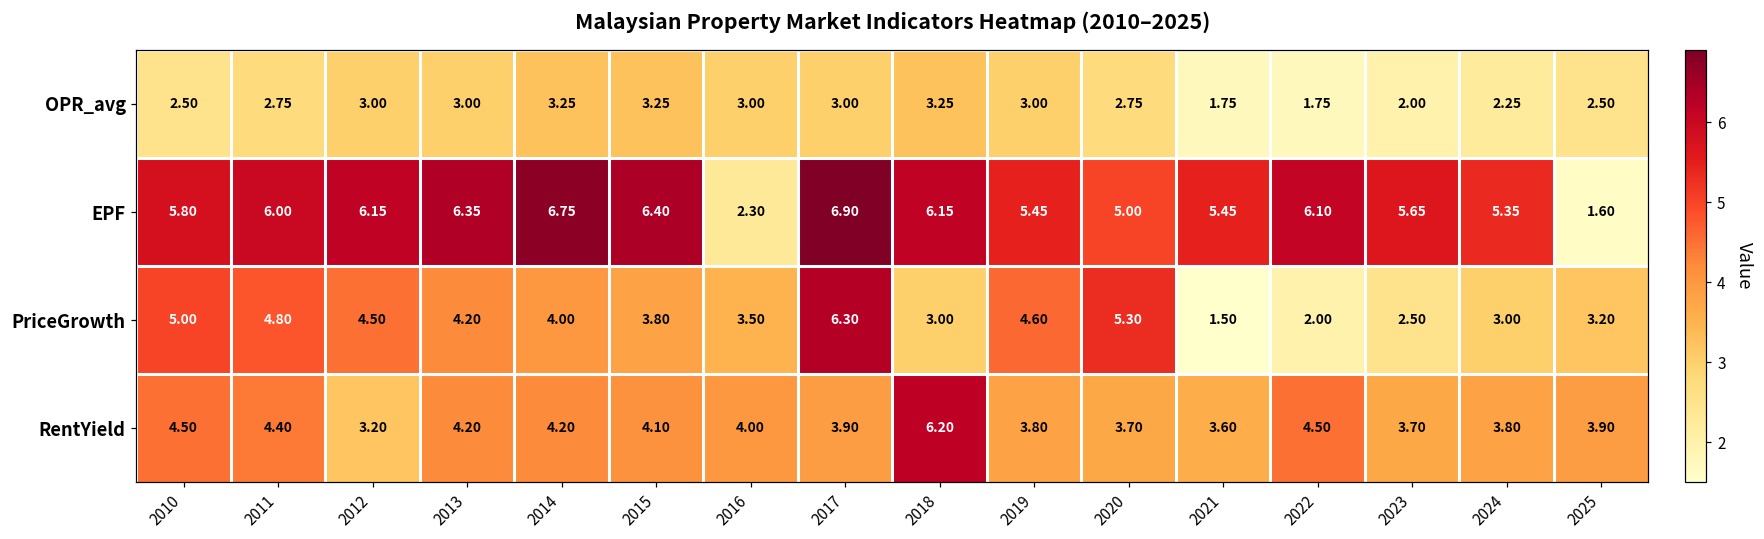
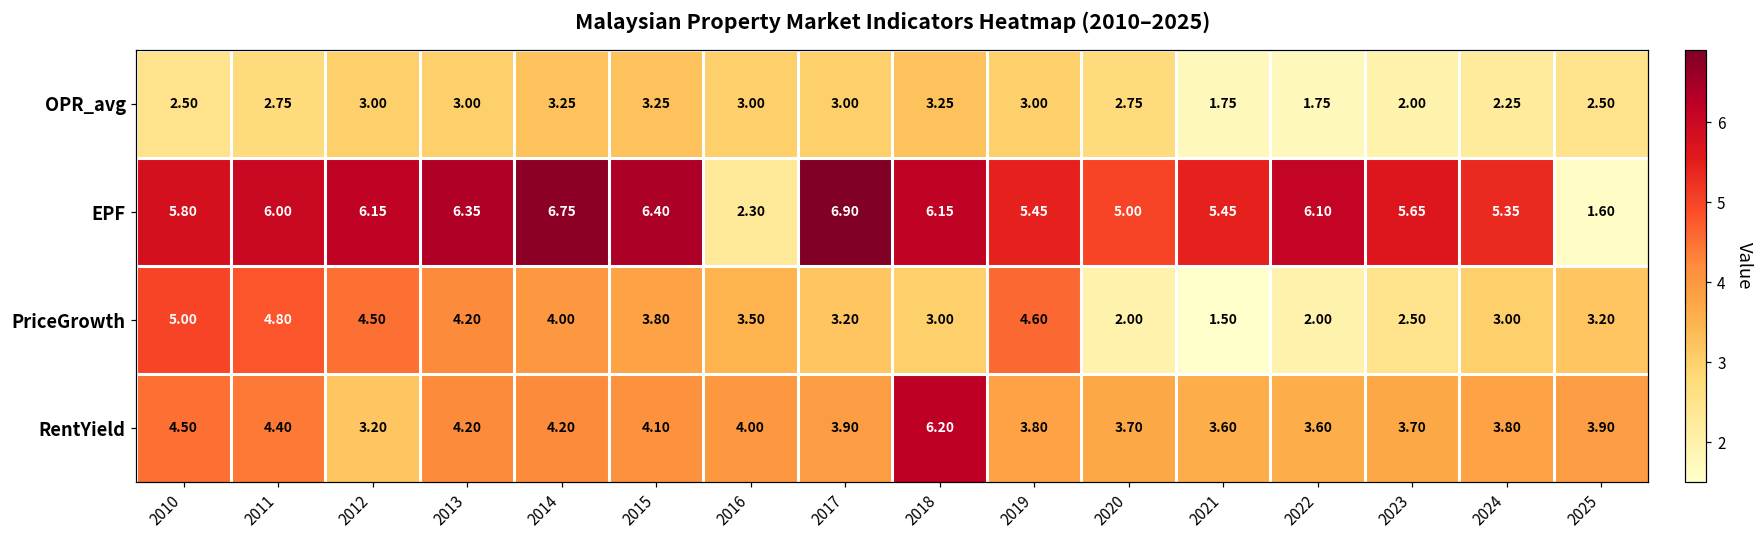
  {
    "OPR_avg": {
      "2010": 2.50,
      "2011": 2.75,
      "2012": 3.00,
      "2013": 3.00,
      "2014": 3.25,
      "2015": 3.25,
      "2016": 3.00,
      "2017": 3.00,
      "2018": 3.25,
      "2019": 3.00,
      "2020": 2.75,
      "2021": 1.75,
      "2022": 1.75,
      "2023": 2.00,
      "2024": 2.25,
      "2025": 2.50
    },
    "EPF": {
      "2010": 5.80,
      "2011": 6.00,
      "2012": 6.15,
      "2013": 6.35,
      "2014": 6.75,
      "2015": 6.40,
      "2016": 2.30,
      "2017": 6.90,
      "2018": 6.15,
      "2019": 5.45,
      "2020": 5.00,
      "2021": 5.45,
      "2022": 6.10,
      "2023": 5.65,
      "2024": 5.35,
      "2025": 1.60
    },
    "PriceGrowth": {
      "2010": 5.00,
      "2011": 4.80,
      "2012": 4.50,
      "2013": 4.20,
      "2014": 4.00,
      "2015": 3.80,
      "2016": 3.50,
-     "2017": 6.30,
+     "2017": 3.20,
      "2018": 3.00,
      "2019": 4.60,
-     "2020": 5.30,
+     "2020": 2.00,
      "2021": 1.50,
      "2022": 2.00,
      "2023": 2.50,
      "2024": 3.00,
      "2025": 3.20
    },
    "RentYield": {
      "2010": 4.50,
      "2011": 4.40,
      "2012": 3.20,
      "2013": 4.20,
      "2014": 4.20,
      "2015": 4.10,
      "2016": 4.00,
      "2017": 3.90,
      "2018": 6.20,
      "2019": 3.80,
      "2020": 3.70,
      "2021": 3.60,
-     "2022": 4.50,
+     "2022": 3.60,
      "2023": 3.70,
      "2024": 3.80,
      "2025": 3.90
    }
  }
